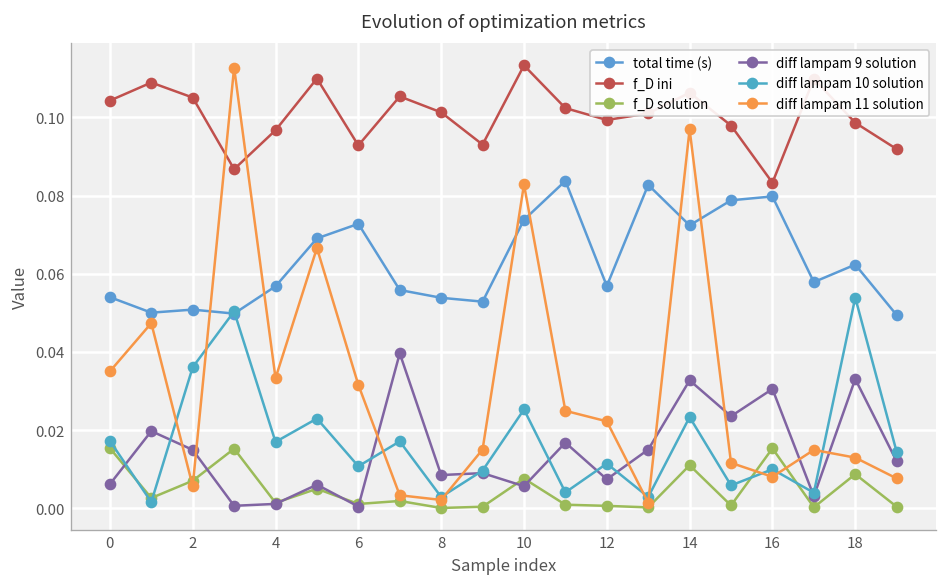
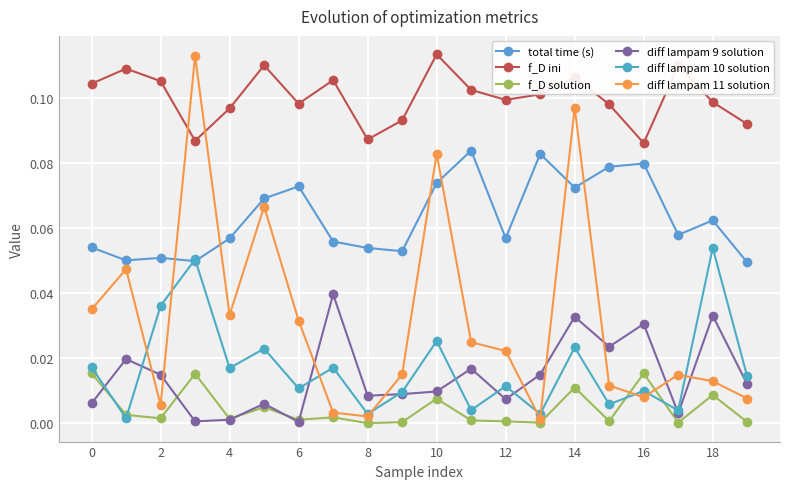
  {
    "f_D ini": {
      "0": 0.104,
      "2": 0.105,
      "4": 0.097,
-     "6": 0.093,
-     "8": 0.101,
+     "6": 0.098,
+     "8": 0.087,
      "10": 0.113,
      "12": 0.099,
-     "16": 0.083,
+     "16": 0.086,
      "18": 0.099
    },
    "f_D solution": {
      "0": 0.015,
-     "2": 0.007,
+     "2": 0.002,
      "8": 0.000,
      "10": 0.008,
      "12": 0.001,
      "14": 0.011,
      "16": 0.015,
      "18": 0.009
    },
    "diff lampam 9 solution": {
      "0": 0.006,
      "2": 0.015,
      "8": 0.009,
-     "10": 0.006,
+     "10": 0.010,
      "12": 0.007,
      "14": 0.033,
      "16": 0.031,
      "18": 0.033
    },
    "diff lampam 11 solution": {
      "0": 0.035,
      "2": 0.006,
      "4": 0.033,
      "6": 0.032,
      "10": 0.083,
      "12": 0.022,
      "14": 0.097,
      "16": 0.008,
      "18": 0.013
    }
  }
